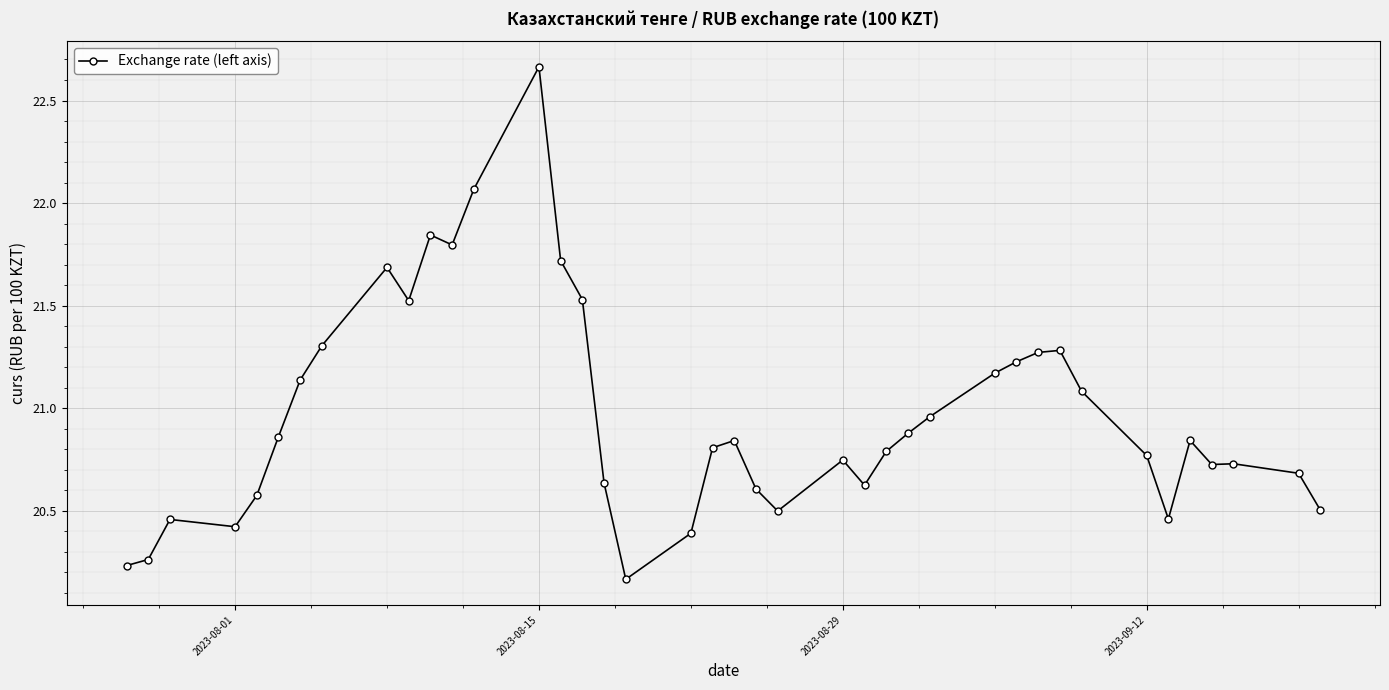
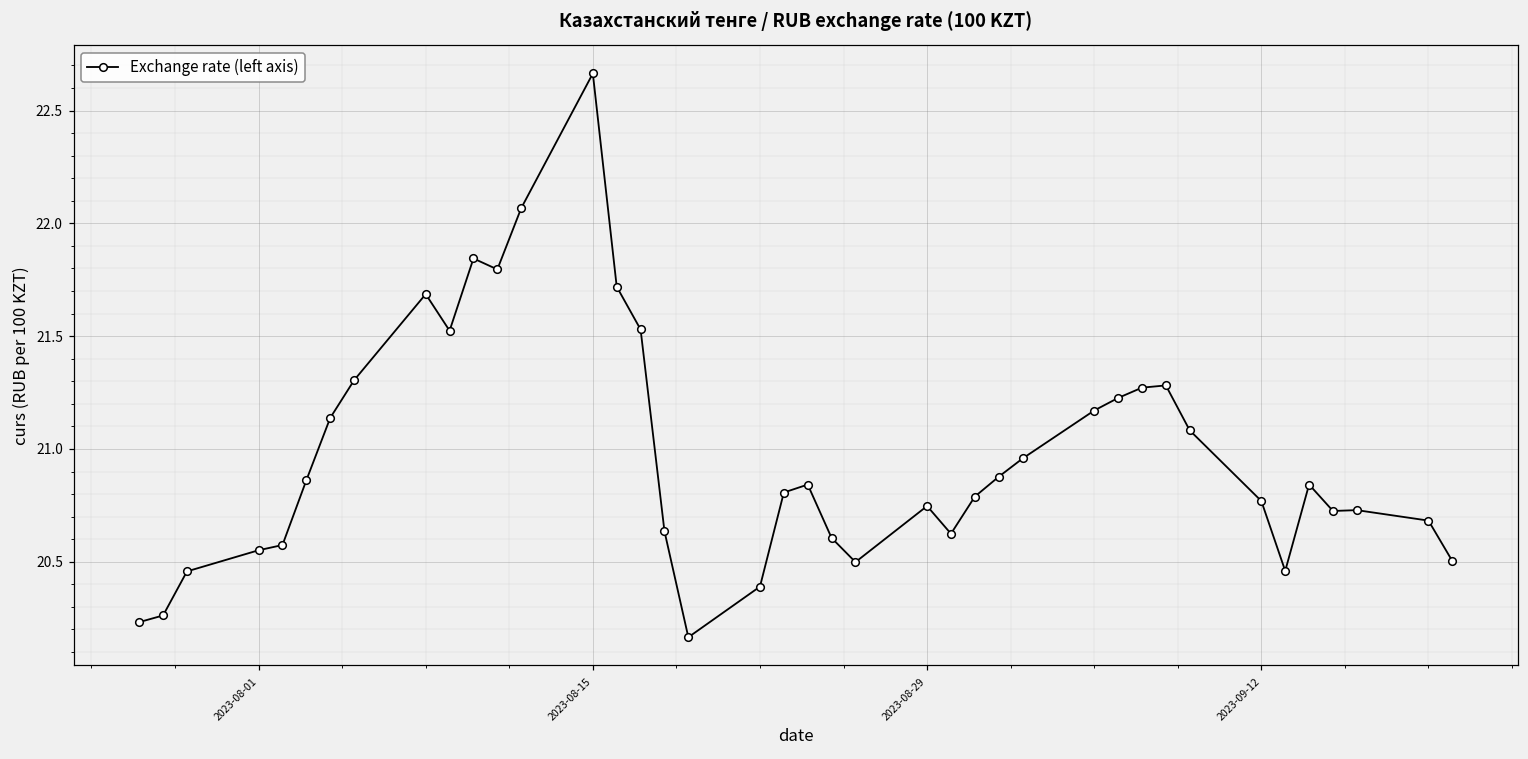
  {
-   "2023-08-01": 20.42,
+   "2023-08-01": 20.55,
    "2023-08-15": 22.66,
    "2023-08-29": 20.75,
    "2023-09-12": 20.77
  }
